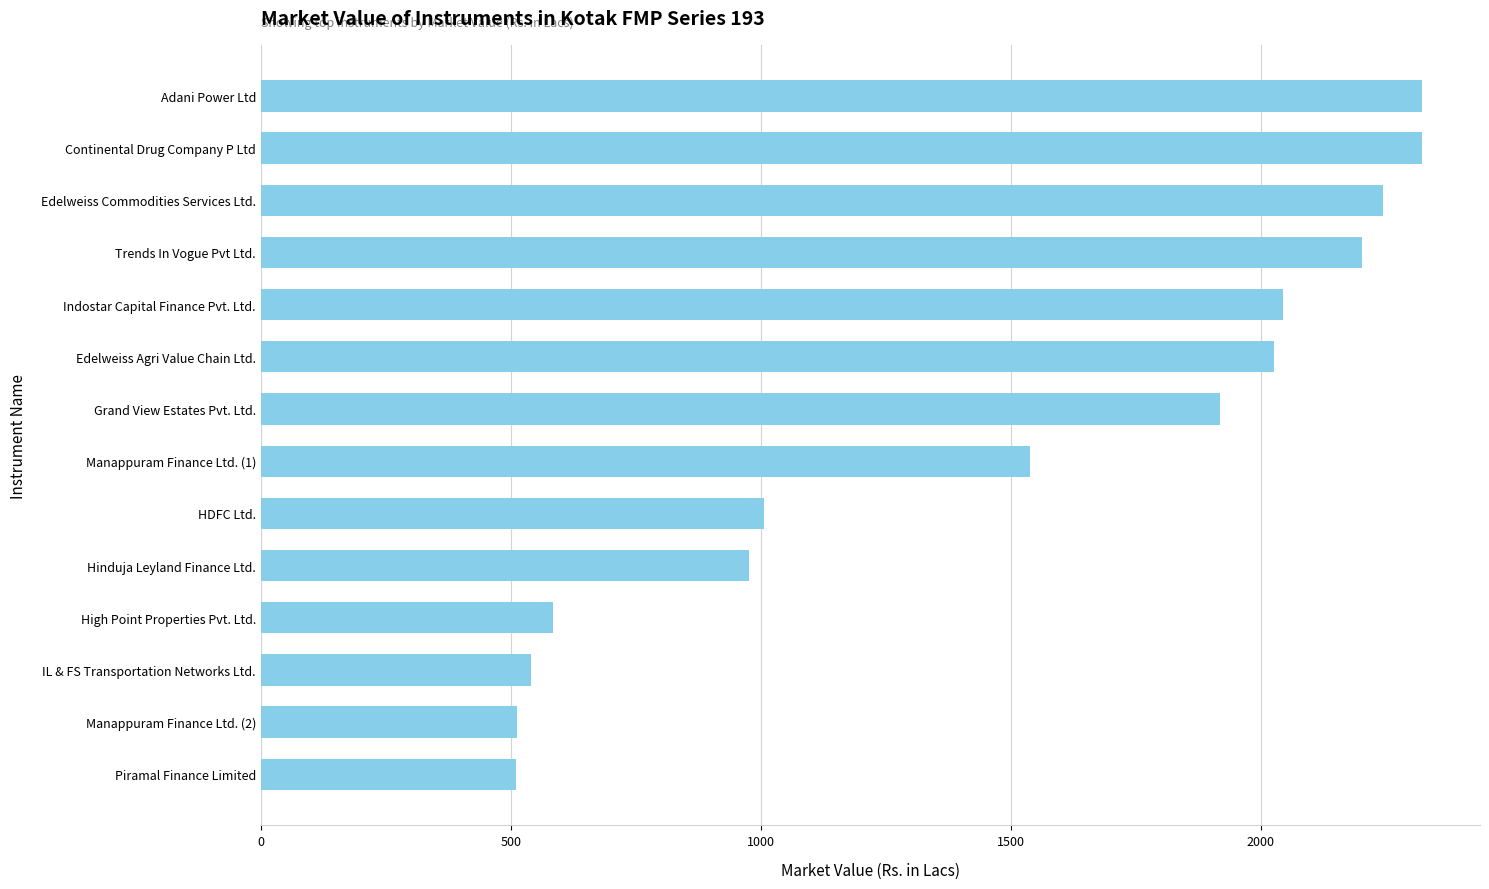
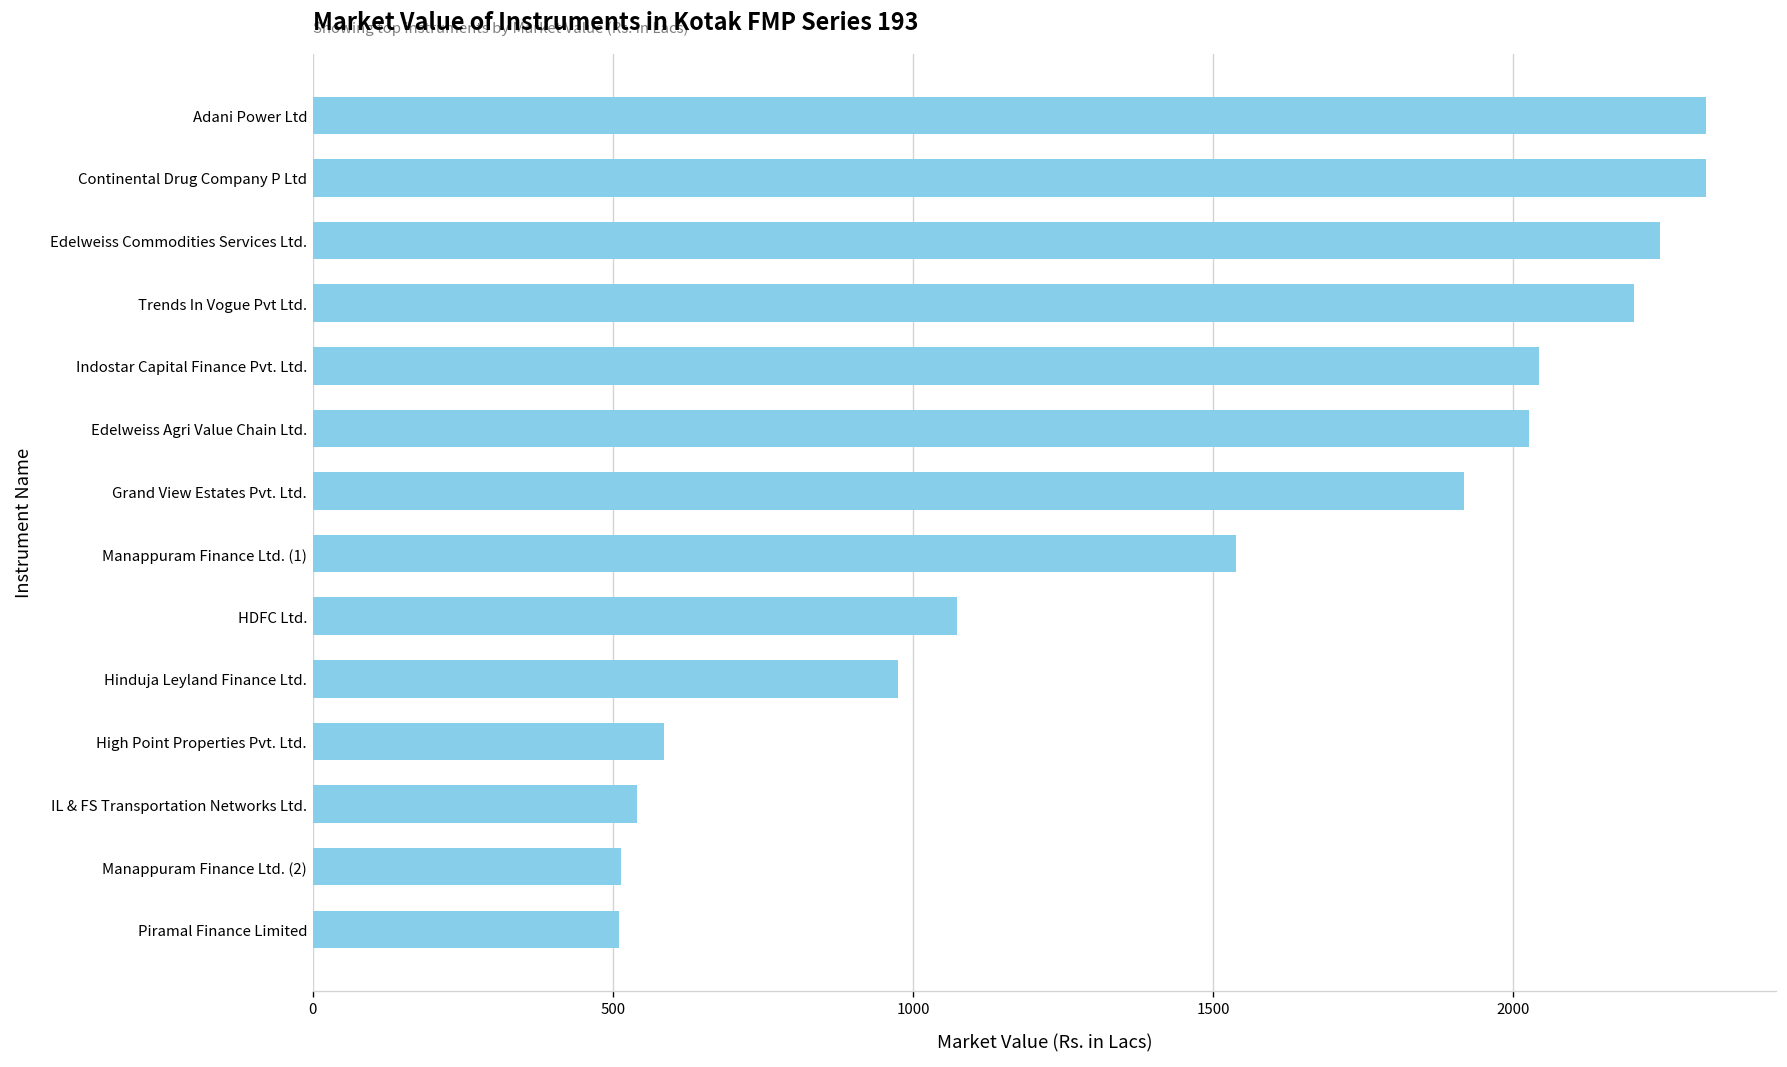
  {
    "Adani Power Ltd": 2320,
    "Continental Drug Company P Ltd": 2320,
    "Edelweiss Commodities Services Ltd.": 2250,
    "Trends In Vogue Pvt Ltd.": 2200,
    "Indostar Capital Finance Pvt. Ltd.": 2040,
    "Edelweiss Agri Value Chain Ltd.": 2030,
    "Grand View Estates Pvt. Ltd.": 1920,
    "Manappuram Finance Ltd. (1)": 1540,
-   "HDFC Ltd.": 1010,
+   "HDFC Ltd.": 1070,
    "Hinduja Leyland Finance Ltd.": 980,
    "High Point Properties Pvt. Ltd.": 580,
    "IL & FS Transportation Networks Ltd.": 540,
    "Manappuram Finance Ltd. (2)": 510,
    "Piramal Finance Limited": 510
  }
